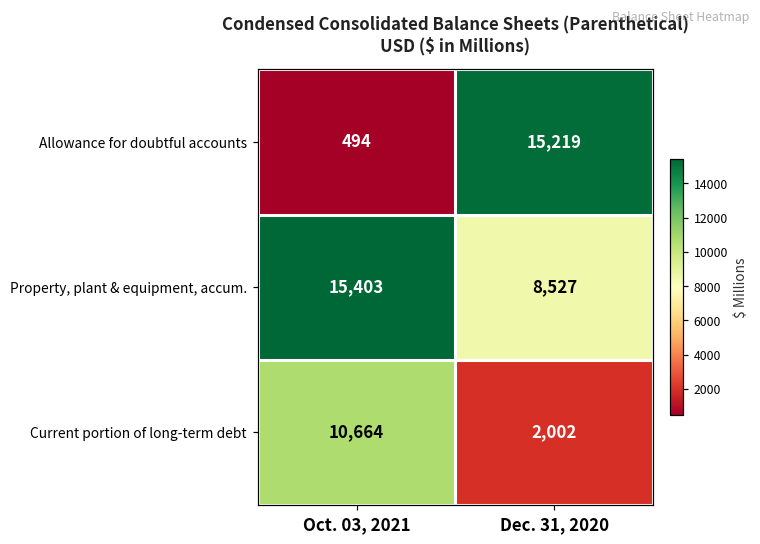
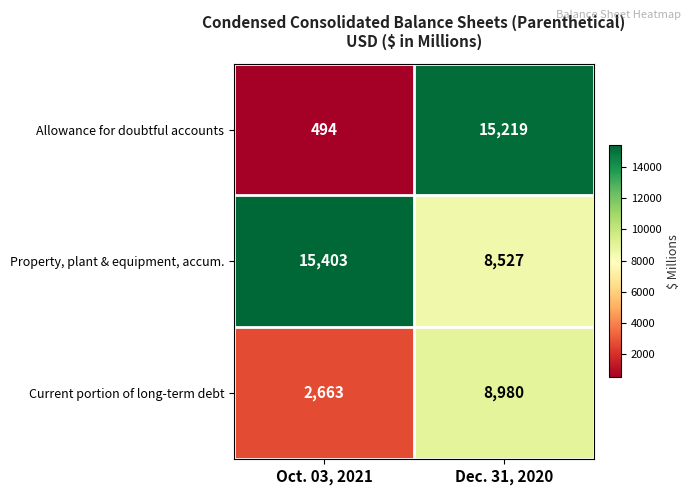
  {
    "Allowance for doubtful accounts": {
      "Oct. 03, 2021": "494",
      "Dec. 31, 2020": "15,219"
    },
    "Property, plant & equipment, accum.": {
      "Oct. 03, 2021": "15,403",
      "Dec. 31, 2020": "8,527"
    },
    "Current portion of long-term debt": {
-     "Oct. 03, 2021": "10,664",
-     "Dec. 31, 2020": "2,002"
+     "Oct. 03, 2021": "2,663",
+     "Dec. 31, 2020": "8,980"
    }
  }
